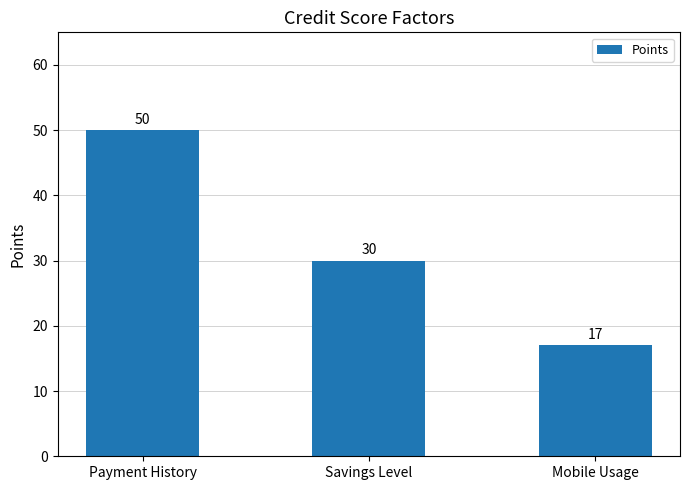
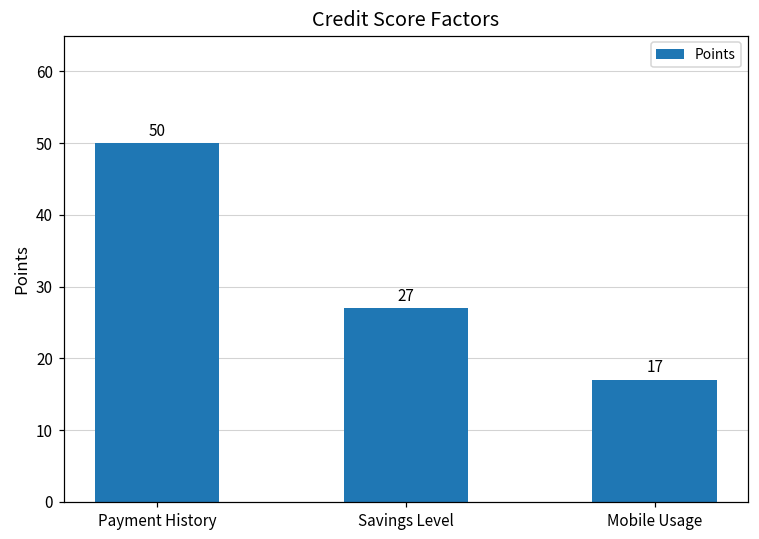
  {
    "Payment History": 50,
-   "Savings Level": 30,
+   "Savings Level": 27,
    "Mobile Usage": 17
  }
